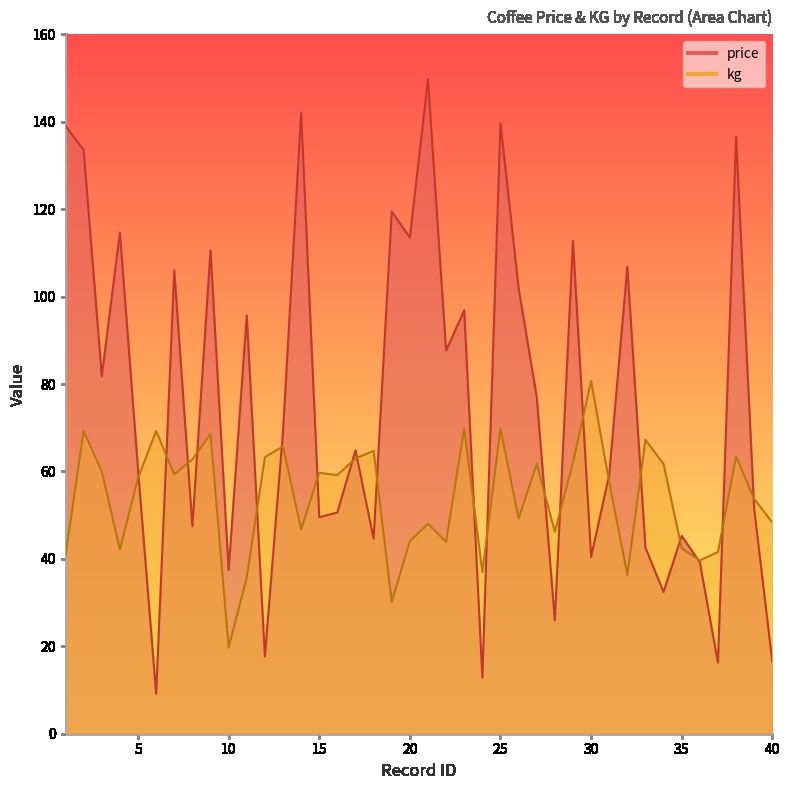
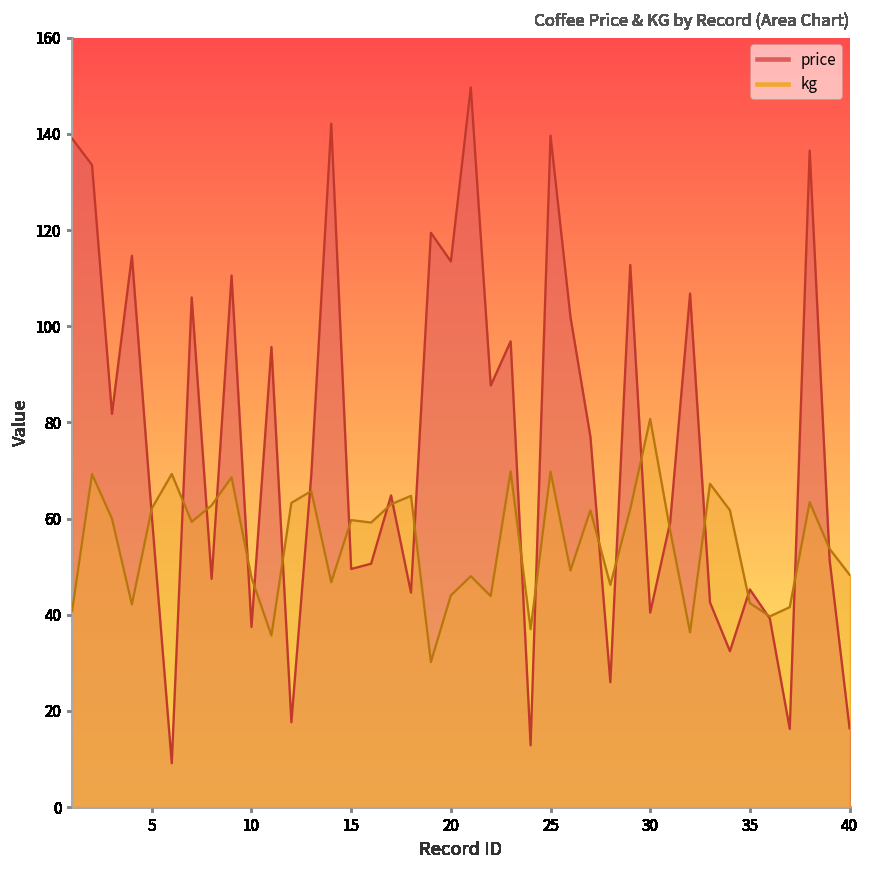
  {
    "price": {
      "5": 61,
      "10": 37,
      "15": 50,
      "20": 113,
      "25": 140,
      "30": 40,
      "35": 45,
      "40": 16
    },
    "kg": {
-     "5": 58,
-     "10": 20,
+     "5": 62,
+     "10": 48,
      "15": 60,
      "20": 44,
      "25": 70,
      "30": 81,
      "35": 42,
      "40": 48
    }
  }
